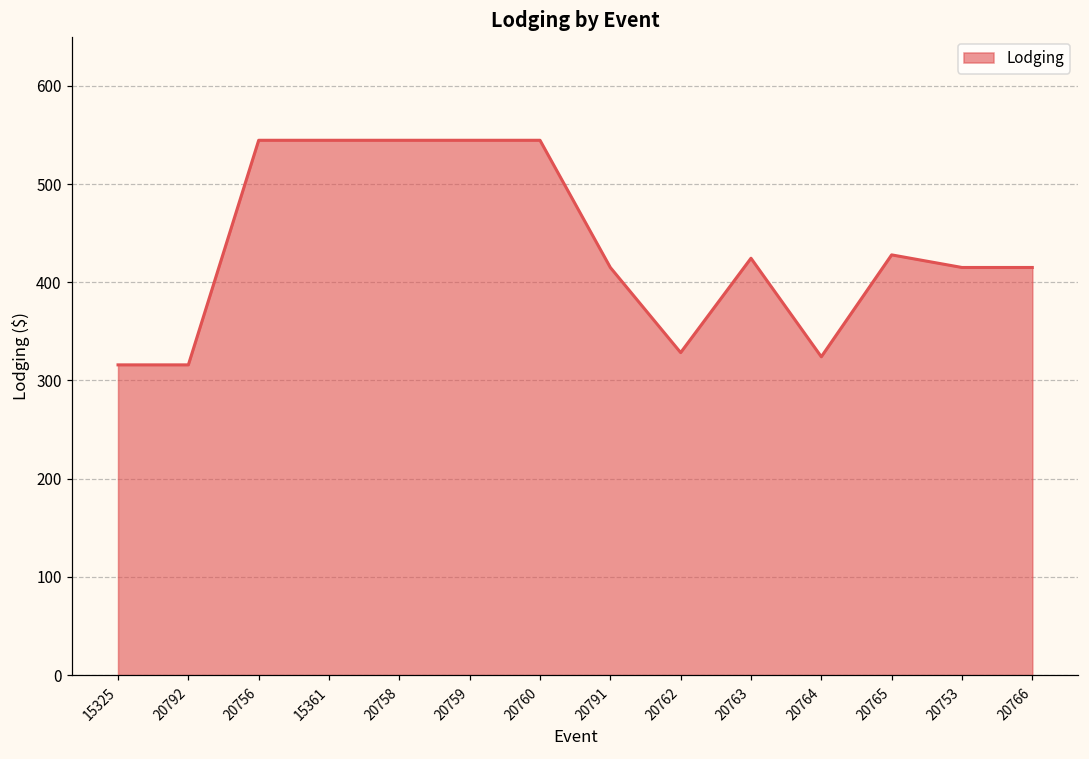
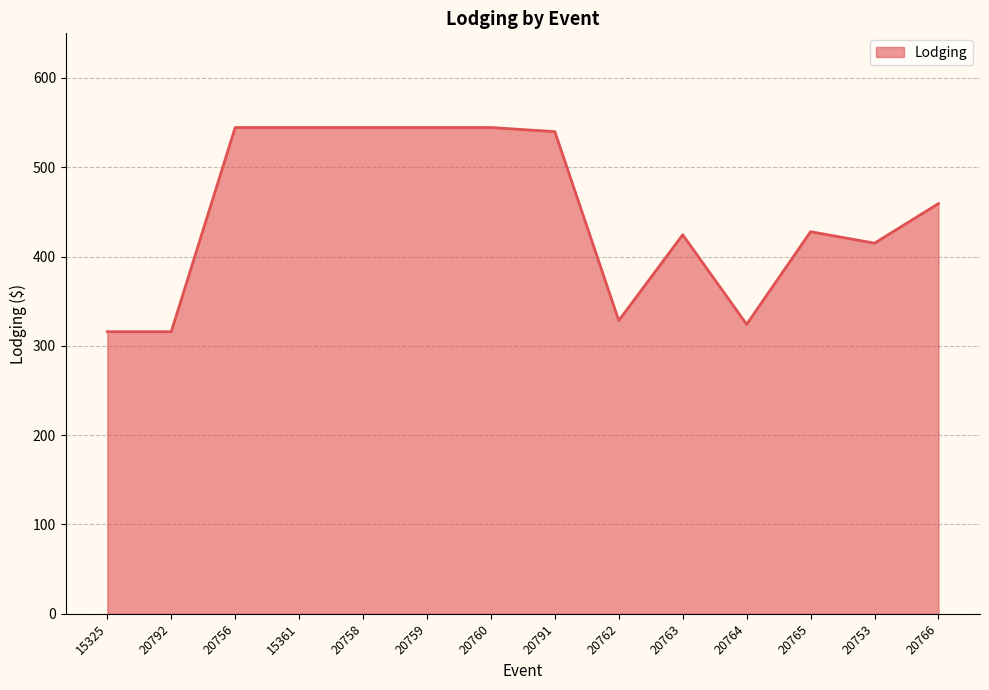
  {
    "15325": 320,
    "20792": 320,
    "20756": 540,
    "15361": 540,
    "20758": 540,
    "20759": 540,
    "20760": 540,
-   "20791": 420,
+   "20791": 540,
    "20762": 330,
    "20763": 420,
    "20764": 320,
    "20765": 430,
    "20753": 420,
-   "20766": 420
+   "20766": 460
  }
